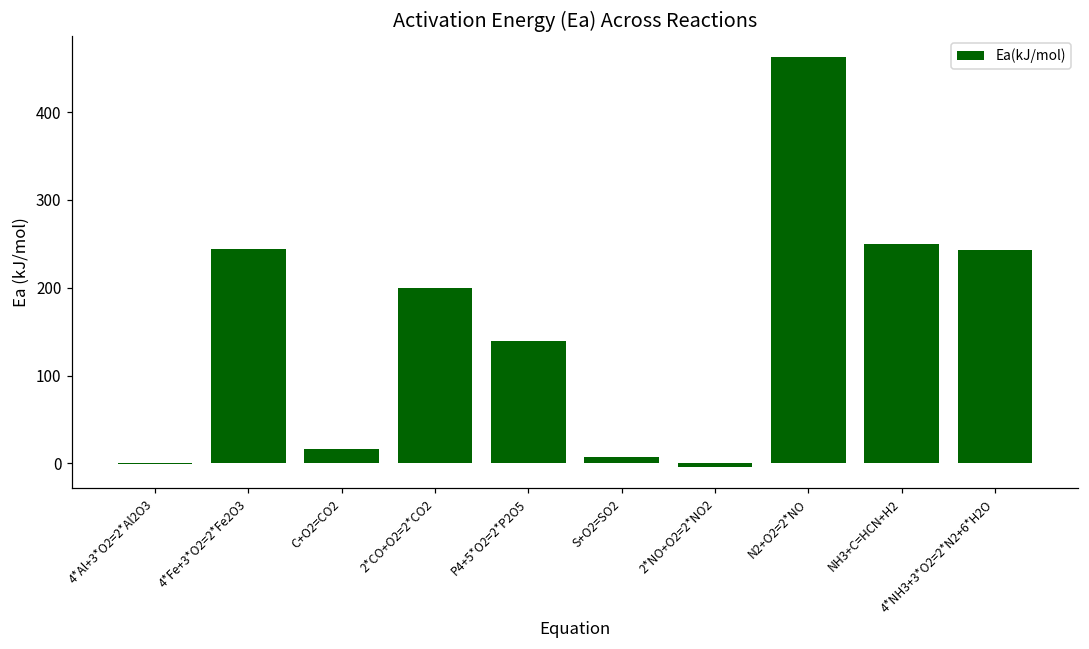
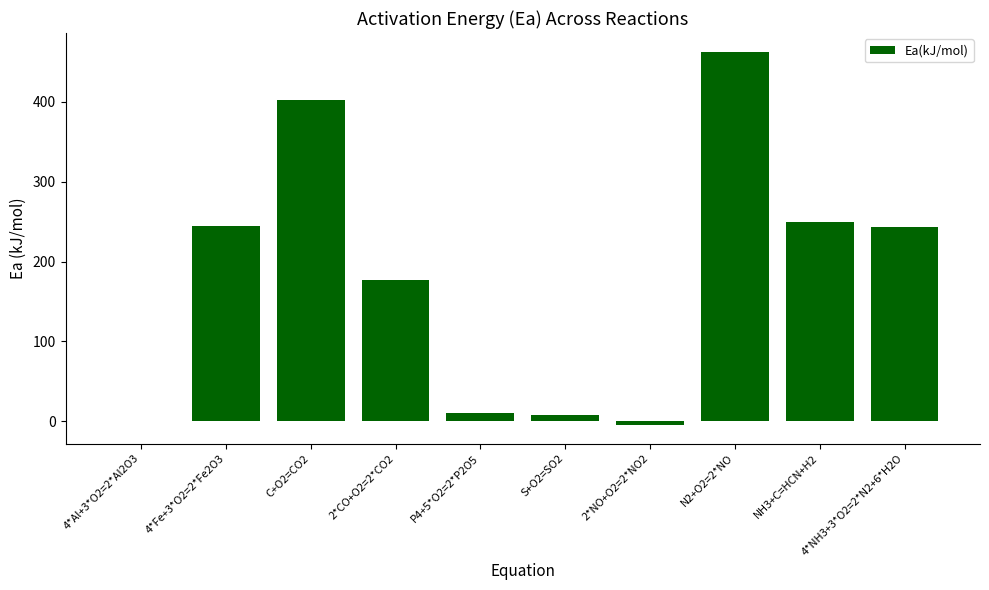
  {
    "4*Fe+3*O2=2*Fe2O3": 240,
-   "C+O2=CO2": 20,
-   "2*CO+O2=2*CO2": 200,
-   "P4+5*O2=2*P2O5": 140,
+   "C+O2=CO2": 400,
+   "2*CO+O2=2*CO2": 180,
+   "P4+5*O2=2*P2O5": 10,
    "S+O2=SO2": 10,
    "2*NO+O2=2*NO2": 0,
    "N2+O2=2*NO": 460,
    "NH3+C=HCN+H2": 250,
    "4*NH3+3*O2=2*N2+6*H2O": 240
  }
